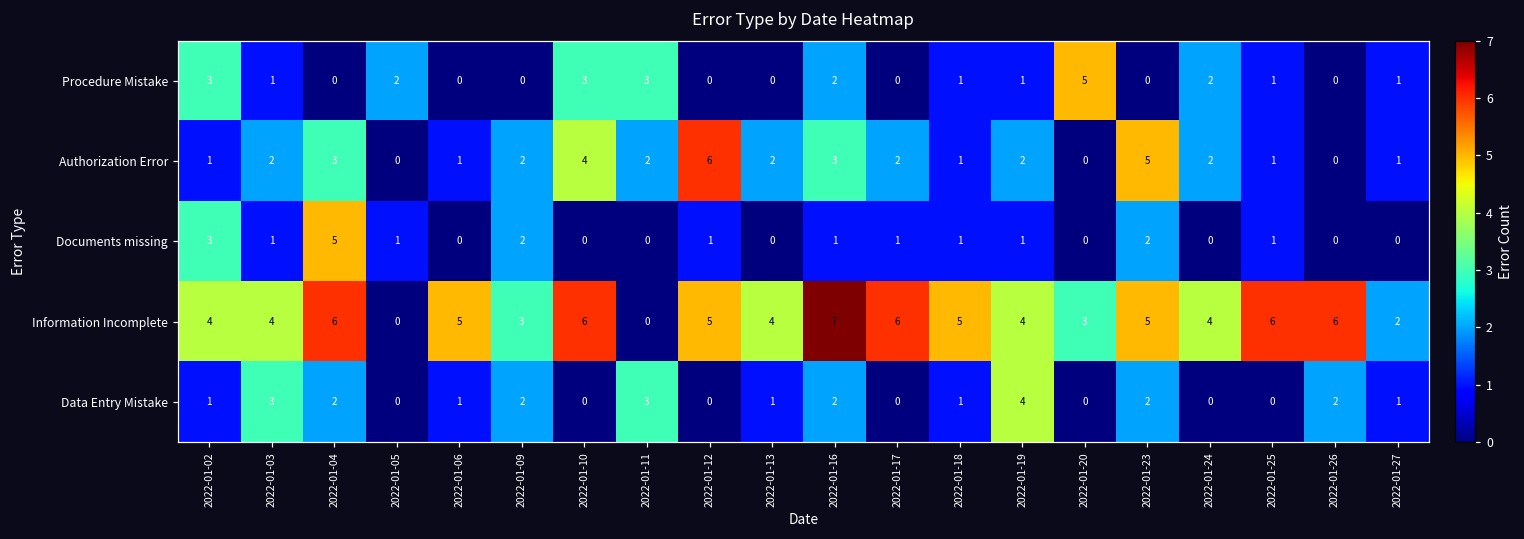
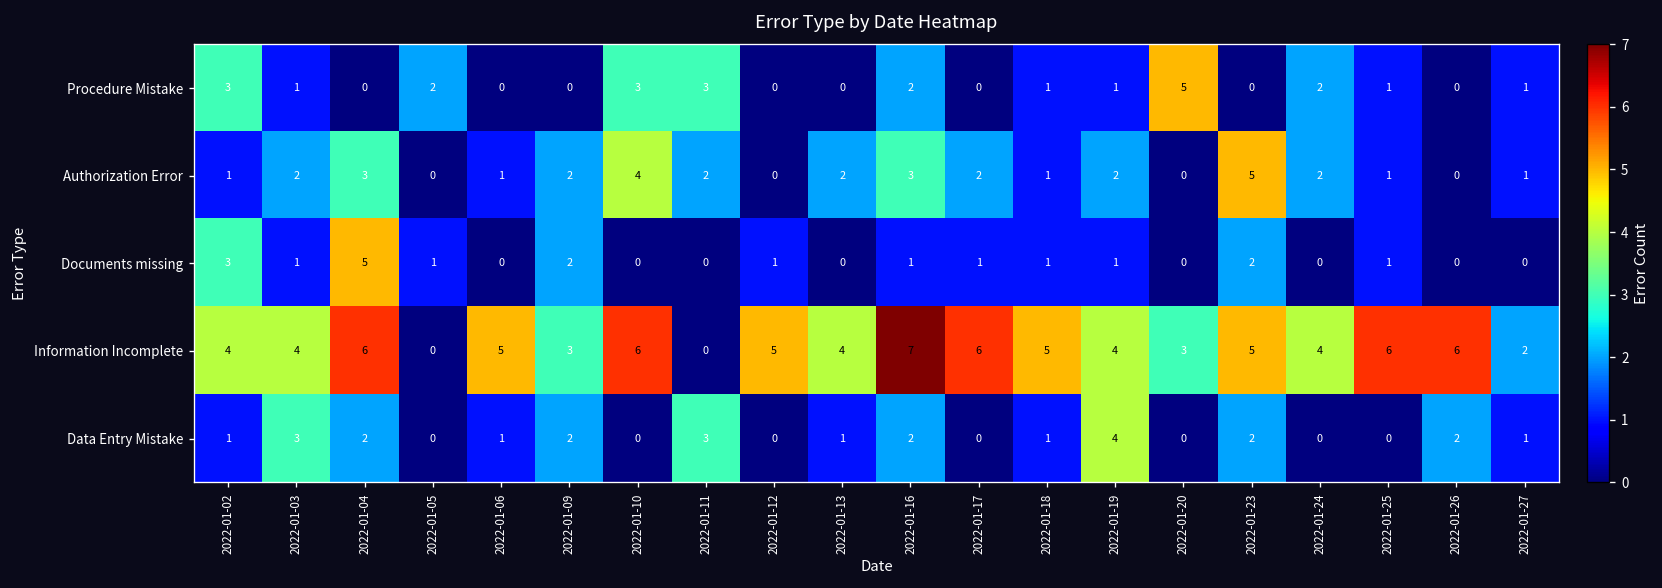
  {
    "Procedure Mistake": {
      "2022-01-02": 3,
      "2022-01-03": 1,
      "2022-01-04": 0,
      "2022-01-05": 2,
      "2022-01-06": 0,
      "2022-01-09": 0,
      "2022-01-10": 3,
      "2022-01-11": 3,
      "2022-01-12": 0,
      "2022-01-13": 0,
      "2022-01-16": 2,
      "2022-01-17": 0,
      "2022-01-18": 1,
      "2022-01-19": 1,
      "2022-01-20": 5,
      "2022-01-23": 0,
      "2022-01-24": 2,
      "2022-01-25": 1,
      "2022-01-26": 0,
      "2022-01-27": 1
    },
    "Authorization Error": {
      "2022-01-02": 1,
      "2022-01-03": 2,
      "2022-01-04": 3,
      "2022-01-05": 0,
      "2022-01-06": 1,
      "2022-01-09": 2,
      "2022-01-10": 4,
      "2022-01-11": 2,
-     "2022-01-12": 6,
+     "2022-01-12": 0,
      "2022-01-13": 2,
      "2022-01-16": 3,
      "2022-01-17": 2,
      "2022-01-18": 1,
      "2022-01-19": 2,
      "2022-01-20": 0,
      "2022-01-23": 5,
      "2022-01-24": 2,
      "2022-01-25": 1,
      "2022-01-26": 0,
      "2022-01-27": 1
    },
    "Documents missing": {
      "2022-01-02": 3,
      "2022-01-03": 1,
      "2022-01-04": 5,
      "2022-01-05": 1,
      "2022-01-06": 0,
      "2022-01-09": 2,
      "2022-01-10": 0,
      "2022-01-11": 0,
      "2022-01-12": 1,
      "2022-01-13": 0,
      "2022-01-16": 1,
      "2022-01-17": 1,
      "2022-01-18": 1,
      "2022-01-19": 1,
      "2022-01-20": 0,
      "2022-01-23": 2,
      "2022-01-24": 0,
      "2022-01-25": 1,
      "2022-01-26": 0,
      "2022-01-27": 0
    },
    "Information Incomplete": {
      "2022-01-02": 4,
      "2022-01-03": 4,
      "2022-01-04": 6,
      "2022-01-05": 0,
      "2022-01-06": 5,
      "2022-01-09": 3,
      "2022-01-10": 6,
      "2022-01-11": 0,
      "2022-01-12": 5,
      "2022-01-13": 4,
      "2022-01-16": 7,
      "2022-01-17": 6,
      "2022-01-18": 5,
      "2022-01-19": 4,
      "2022-01-20": 3,
      "2022-01-23": 5,
      "2022-01-24": 4,
      "2022-01-25": 6,
      "2022-01-26": 6,
      "2022-01-27": 2
    },
    "Data Entry Mistake": {
      "2022-01-02": 1,
      "2022-01-03": 3,
      "2022-01-04": 2,
      "2022-01-05": 0,
      "2022-01-06": 1,
      "2022-01-09": 2,
      "2022-01-10": 0,
      "2022-01-11": 3,
      "2022-01-12": 0,
      "2022-01-13": 1,
      "2022-01-16": 2,
      "2022-01-17": 0,
      "2022-01-18": 1,
      "2022-01-19": 4,
      "2022-01-20": 0,
      "2022-01-23": 2,
      "2022-01-24": 0,
      "2022-01-25": 0,
      "2022-01-26": 2,
      "2022-01-27": 1
    }
  }
